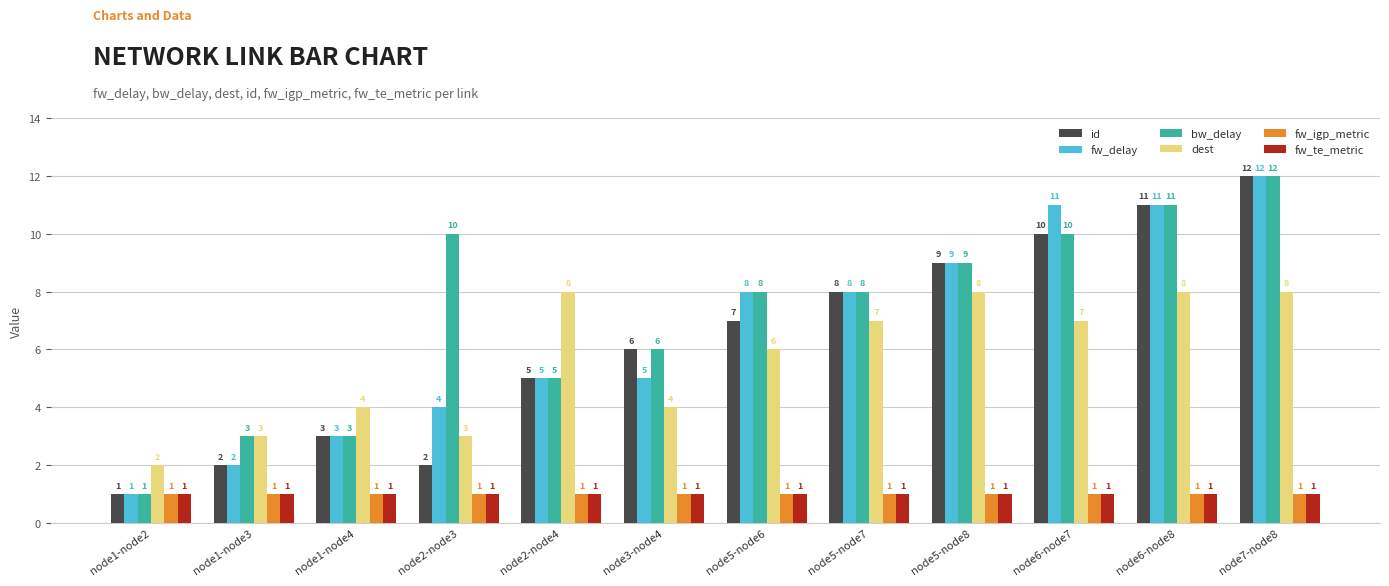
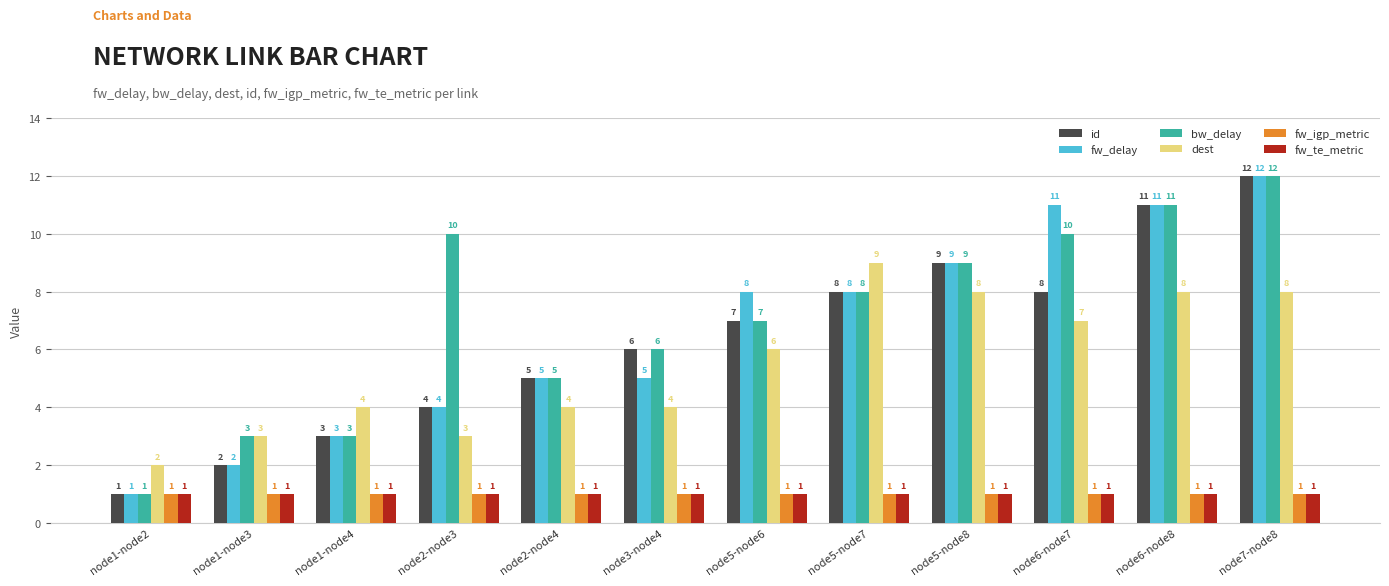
  {
    "id": {
      "node1-node2": 1,
      "node1-node3": 2,
      "node1-node4": 3,
-     "node2-node3": 2,
+     "node2-node3": 4,
      "node2-node4": 5,
      "node3-node4": 6,
      "node5-node6": 7,
      "node5-node7": 8,
      "node5-node8": 9,
-     "node6-node7": 10,
+     "node6-node7": 8,
      "node6-node8": 11,
      "node7-node8": 12
    },
    "fw_delay": {
      "node1-node2": 1,
      "node1-node3": 2,
      "node1-node4": 3,
      "node2-node3": 4,
      "node2-node4": 5,
      "node3-node4": 5,
      "node5-node6": 8,
      "node5-node7": 8,
      "node5-node8": 9,
      "node6-node7": 11,
      "node6-node8": 11,
      "node7-node8": 12
    },
    "bw_delay": {
      "node1-node2": 1,
      "node1-node3": 3,
      "node1-node4": 3,
      "node2-node3": 10,
      "node2-node4": 5,
      "node3-node4": 6,
-     "node5-node6": 8,
+     "node5-node6": 7,
      "node5-node7": 8,
      "node5-node8": 9,
      "node6-node7": 10,
      "node6-node8": 11,
      "node7-node8": 12
    },
    "dest": {
      "node1-node2": 2,
      "node1-node3": 3,
      "node1-node4": 4,
      "node2-node3": 3,
-     "node2-node4": 8,
+     "node2-node4": 4,
      "node3-node4": 4,
      "node5-node6": 6,
-     "node5-node7": 7,
+     "node5-node7": 9,
      "node5-node8": 8,
      "node6-node7": 7,
      "node6-node8": 8,
      "node7-node8": 8
    },
    "fw_igp_metric": {
      "node1-node2": 1,
      "node1-node3": 1,
      "node1-node4": 1,
      "node2-node3": 1,
      "node2-node4": 1,
      "node3-node4": 1,
      "node5-node6": 1,
      "node5-node7": 1,
      "node5-node8": 1,
      "node6-node7": 1,
      "node6-node8": 1,
      "node7-node8": 1
    },
    "fw_te_metric": {
      "node1-node2": 1,
      "node1-node3": 1,
      "node1-node4": 1,
      "node2-node3": 1,
      "node2-node4": 1,
      "node3-node4": 1,
      "node5-node6": 1,
      "node5-node7": 1,
      "node5-node8": 1,
      "node6-node7": 1,
      "node6-node8": 1,
      "node7-node8": 1
    }
  }
